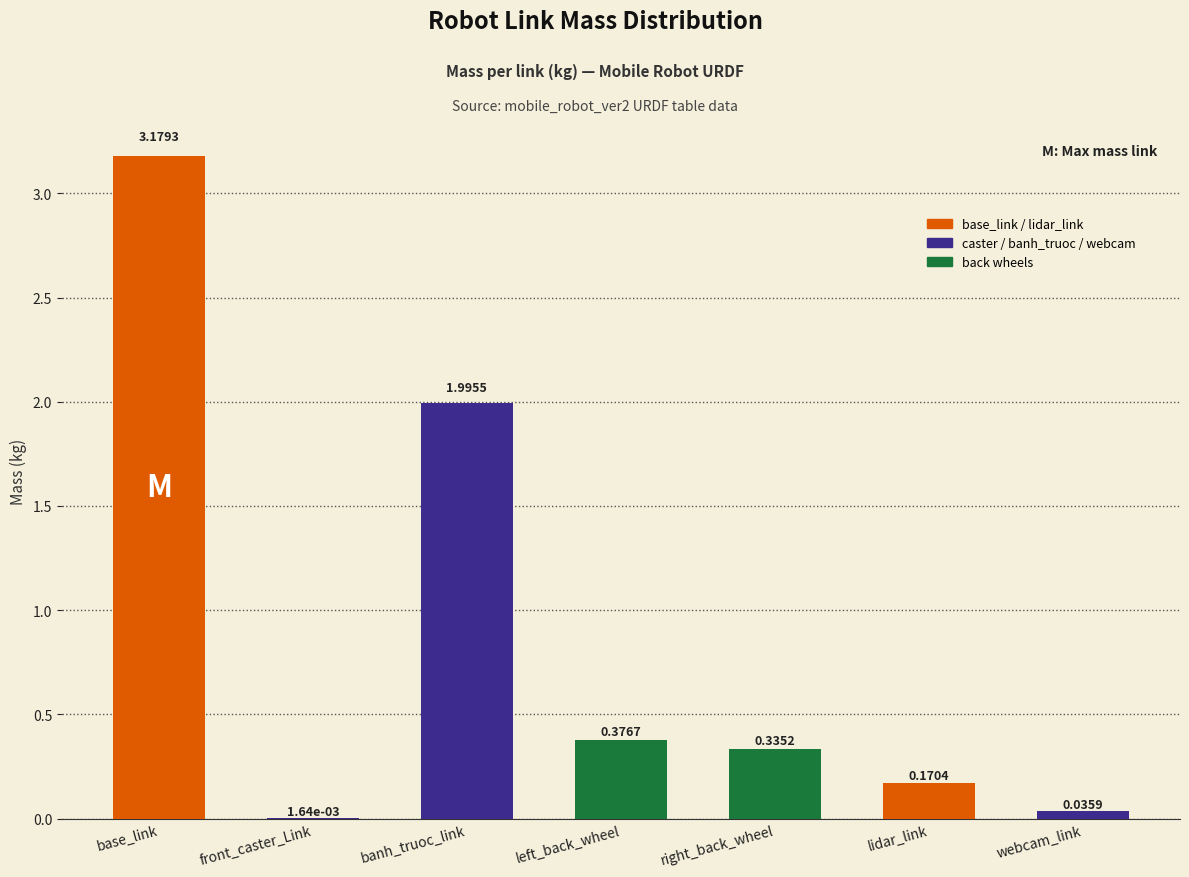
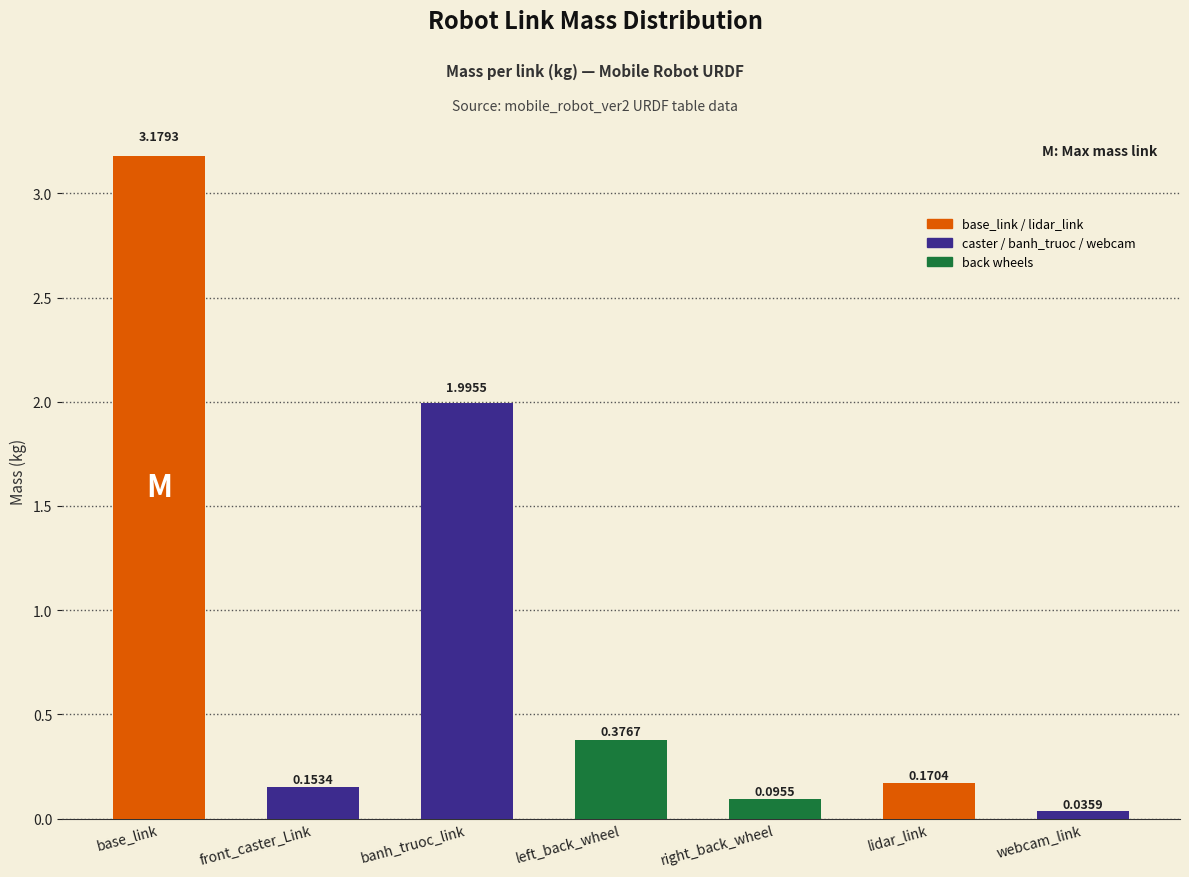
  {
    "base_link": "3.1793",
-   "front_caster_Link": "1.64e-03",
+   "front_caster_Link": "0.1534",
    "banh_truoc_link": "1.9955",
    "left_back_wheel": "0.3767",
-   "right_back_wheel": "0.3352",
+   "right_back_wheel": "0.0955",
    "lidar_link": "0.1704",
    "webcam_link": "0.0359"
  }
